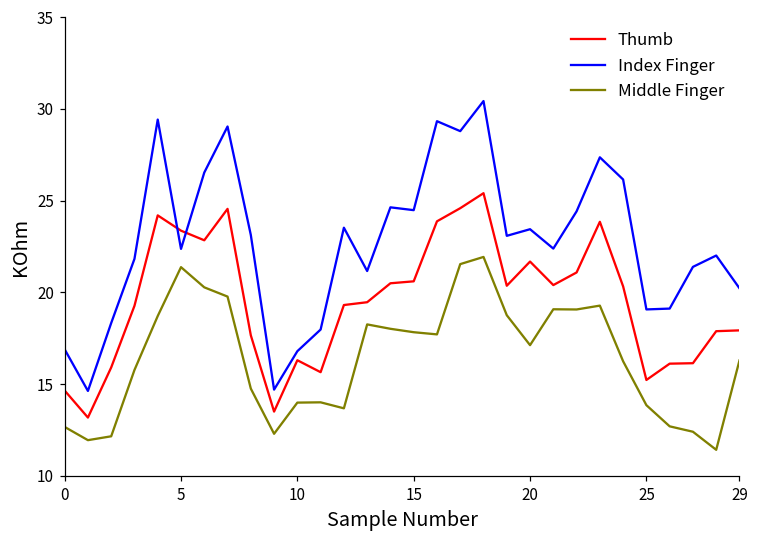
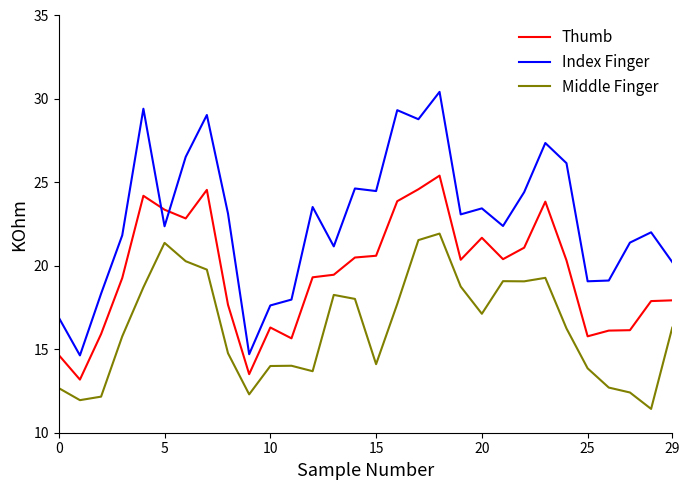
  {
    "Thumb": {
      "0": 14.7,
      "5": 23.4,
      "10": 16.3,
      "15": 20.6,
      "20": 21.7,
-     "25": 15.2,
+     "25": 15.8,
      "29": 17.9
    },
    "Index Finger": {
      "0": 16.9,
      "5": 22.4,
-     "10": 16.8,
+     "10": 17.6,
      "15": 24.5,
      "20": 23.4,
      "25": 19.1,
      "29": 20.2
    },
    "Middle Finger": {
      "0": 12.7,
      "5": 21.4,
      "10": 14.0,
-     "15": 17.8,
+     "15": 14.1,
      "20": 17.1,
      "25": 13.9,
      "29": 16.3
    }
  }
